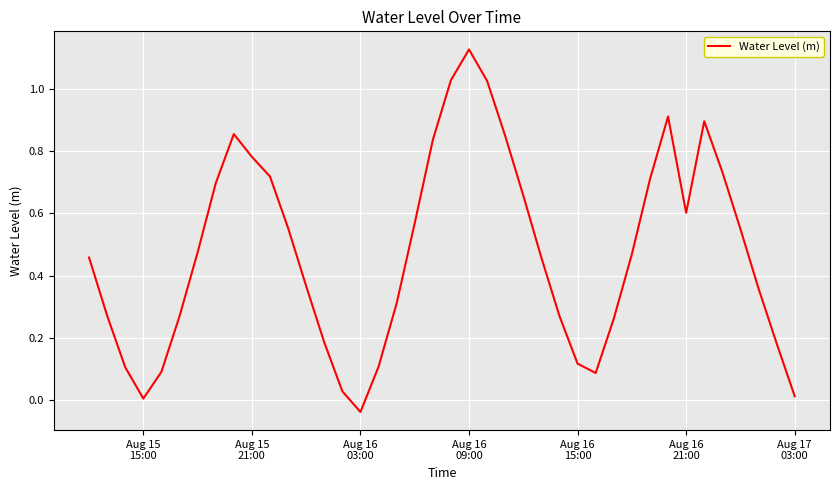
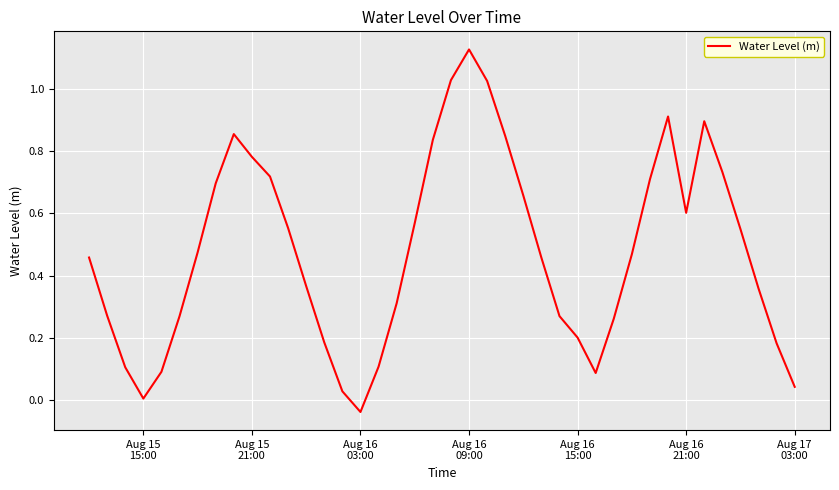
  {
    "Aug 15 15:00": 0.00,
    "Aug 15 21:00": 0.78,
    "Aug 16 03:00": -0.04,
    "Aug 16 09:00": 1.13,
-   "Aug 16 15:00": 0.12,
+   "Aug 16 15:00": 0.20,
    "Aug 16 21:00": 0.60,
-   "Aug 17 03:00": 0.01
+   "Aug 17 03:00": 0.04
  }
